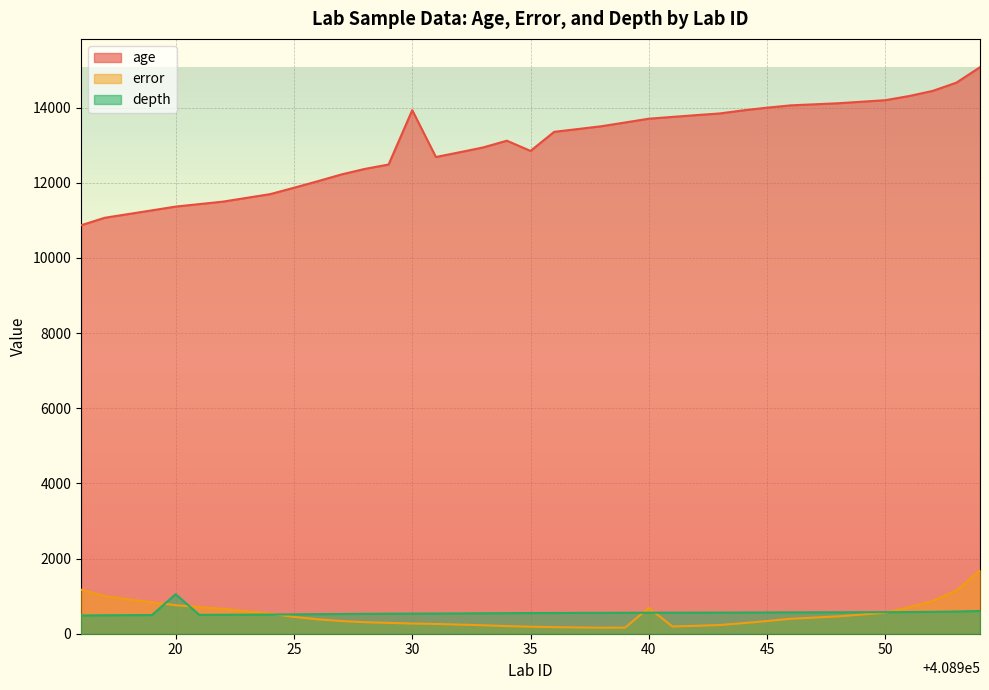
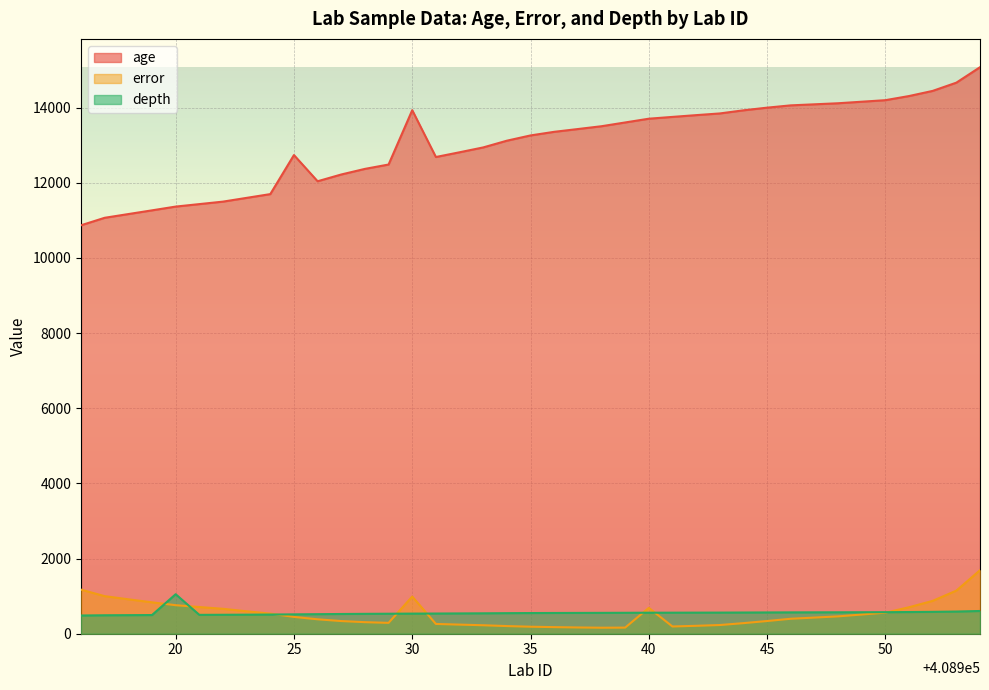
  {
    "age": {
      "20": 11400,
-     "25": 11900,
+     "25": 12700,
      "30": 13900,
-     "35": 12800,
+     "35": 13300,
      "40": 13700,
      "45": 14000,
      "50": 14200
    },
    "error": {
      "20": 800,
-     "30": 300,
+     "30": 1000,
      "35": 200,
      "40": 700,
      "45": 300
    },
    "depth": {
      "20": 1100,
      "30": 500,
      "35": 600,
      "40": 600,
      "45": 600
    }
  }
